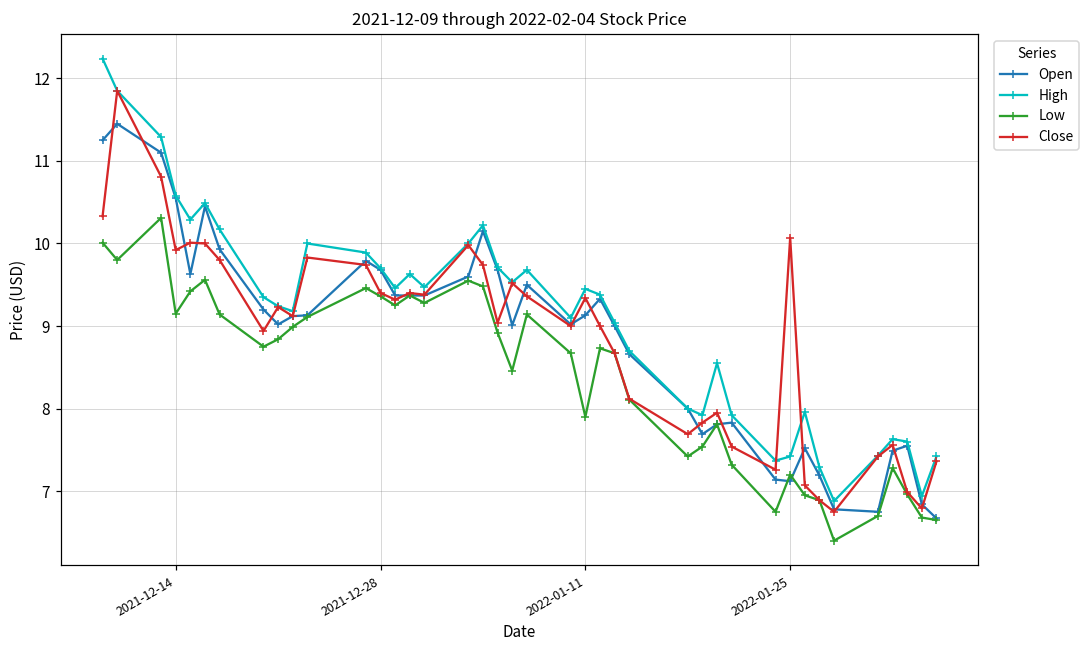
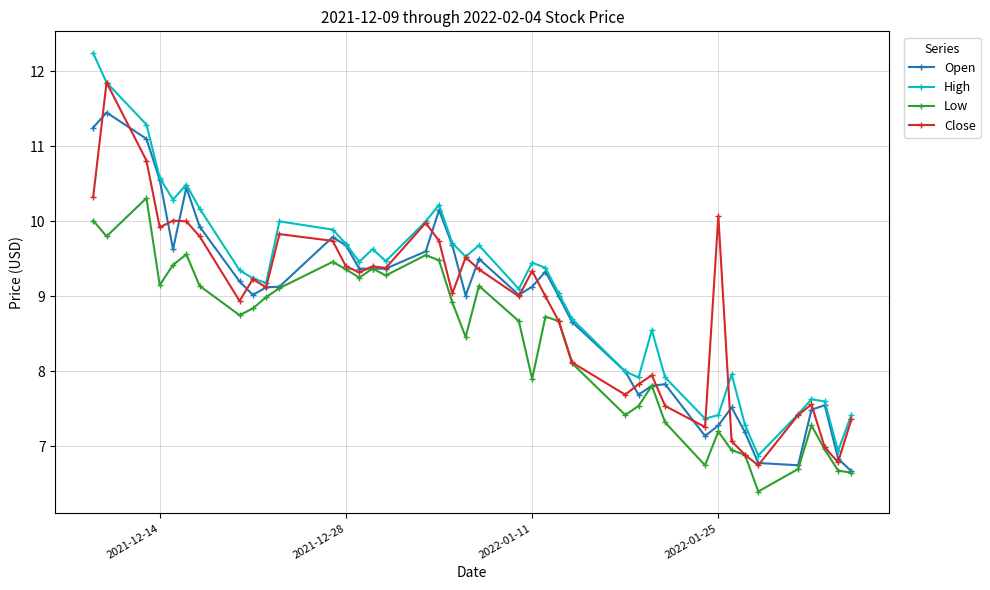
  {
    "Open": {
      "2022-01-11": 9.1,
-     "2022-01-25": 7.1
+     "2022-01-25": 7.3
    },
    "High": {
      "2022-01-11": 9.5,
      "2022-01-25": 7.4
    },
    "Low": {
      "2021-12-14": 9.2,
      "2021-12-28": 9.4,
      "2022-01-11": 7.9,
      "2022-01-25": 7.2
    },
    "Close": {
      "2021-12-14": 9.9,
      "2021-12-28": 9.4,
      "2022-01-11": 9.3,
      "2022-01-25": 10.1
    }
  }
